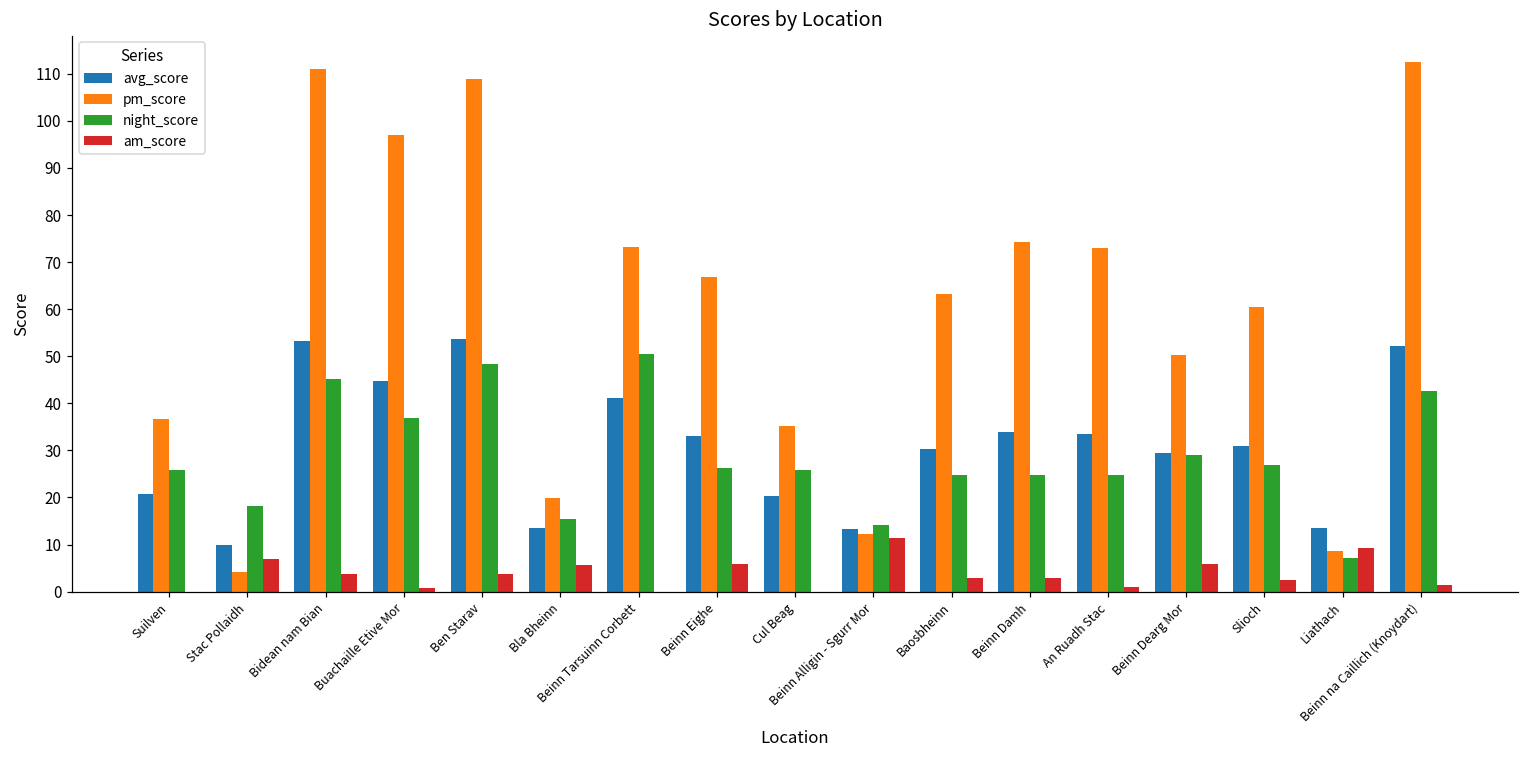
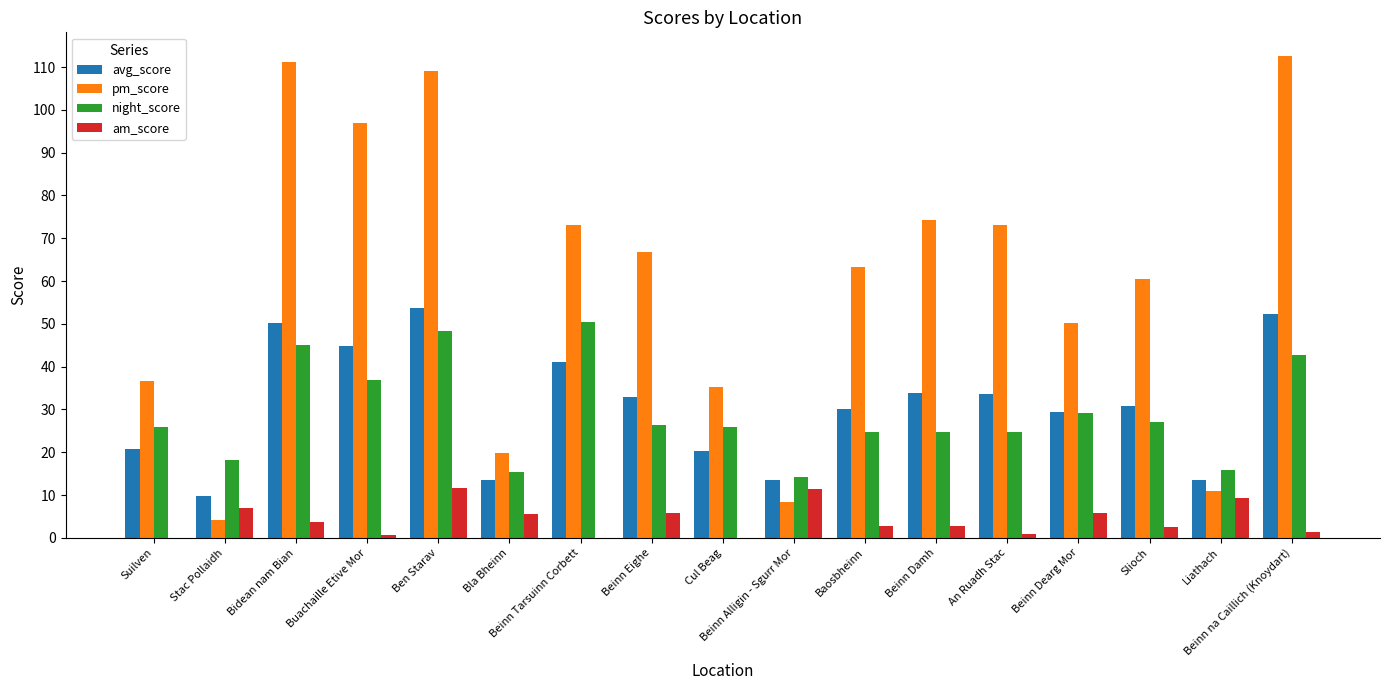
  {
    "avg_score": {
      "Suilven": 21,
      "Stac Pollaidh": 10,
-     "Bidean nam Bian": 53,
+     "Bidean nam Bian": 50,
      "Buachaille Etive Mor": 45,
      "Ben Starav": 54,
      "Bla Bheinn": 14,
      "Beinn Tarsuinn Corbett": 41,
      "Beinn Eighe": 33,
      "Cul Beag": 20,
      "Beinn Alligin - Sgurr Mor": 13,
      "Baosbheinn": 30,
      "Beinn Damh": 34,
      "An Ruadh Stac": 34,
      "Beinn Dearg Mor": 30,
      "Slioch": 31,
      "Liathach": 14,
      "Beinn na Caillich (Knoydart)": 52
    },
    "pm_score": {
      "Suilven": 37,
      "Stac Pollaidh": 4,
      "Bidean nam Bian": 111,
      "Buachaille Etive Mor": 97,
      "Ben Starav": 109,
      "Bla Bheinn": 20,
      "Beinn Tarsuinn Corbett": 73,
      "Beinn Eighe": 67,
      "Cul Beag": 35,
-     "Beinn Alligin - Sgurr Mor": 12,
+     "Beinn Alligin - Sgurr Mor": 8,
      "Baosbheinn": 63,
      "Beinn Damh": 74,
      "An Ruadh Stac": 73,
      "Beinn Dearg Mor": 50,
      "Slioch": 61,
-     "Liathach": 9,
+     "Liathach": 11,
      "Beinn na Caillich (Knoydart)": 113
    },
    "night_score": {
      "Suilven": 26,
      "Stac Pollaidh": 18,
      "Bidean nam Bian": 45,
      "Buachaille Etive Mor": 37,
      "Ben Starav": 48,
      "Bla Bheinn": 15,
      "Beinn Tarsuinn Corbett": 51,
      "Beinn Eighe": 26,
      "Cul Beag": 26,
      "Beinn Alligin - Sgurr Mor": 14,
      "Baosbheinn": 25,
      "Beinn Damh": 25,
      "An Ruadh Stac": 25,
      "Beinn Dearg Mor": 29,
      "Slioch": 27,
-     "Liathach": 7,
+     "Liathach": 16,
      "Beinn na Caillich (Knoydart)": 43
    },
    "am_score": {
      "Suilven": 0,
      "Stac Pollaidh": 7,
      "Bidean nam Bian": 4,
      "Buachaille Etive Mor": 1,
-     "Ben Starav": 4,
+     "Ben Starav": 12,
      "Bla Bheinn": 6,
      "Beinn Tarsuinn Corbett": 0,
      "Beinn Eighe": 6,
      "Cul Beag": 0,
      "Beinn Alligin - Sgurr Mor": 11,
      "Baosbheinn": 3,
      "Beinn Damh": 3,
      "An Ruadh Stac": 1,
      "Beinn Dearg Mor": 6,
      "Slioch": 3,
      "Liathach": 9,
      "Beinn na Caillich (Knoydart)": 1
    }
  }
